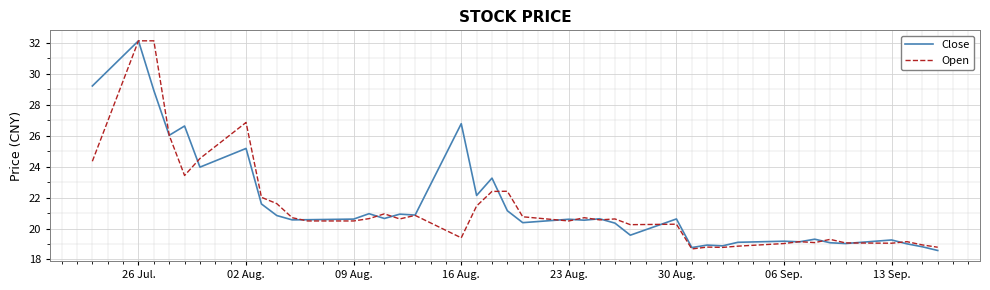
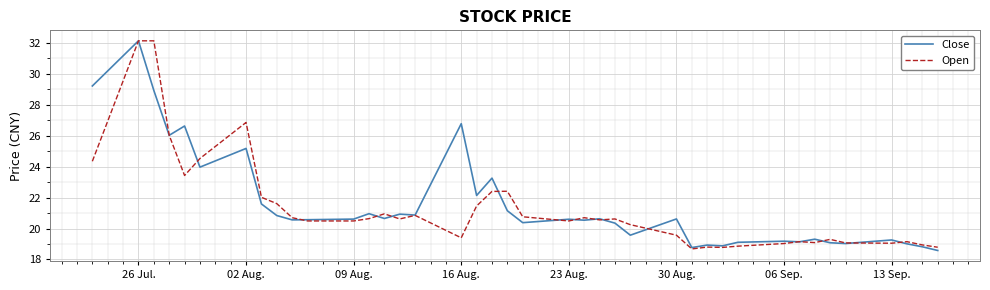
  {
    "Close": {
      "02 Aug.": 25.2,
      "16 Aug.": 26.8,
      "30 Aug.": 20.6,
      "13 Sep.": 19.3
    },
    "Open": {
      "02 Aug.": 26.9,
      "16 Aug.": 19.4,
-     "30 Aug.": 20.3,
+     "30 Aug.": 19.6,
      "13 Sep.": 19.1
    }
  }
